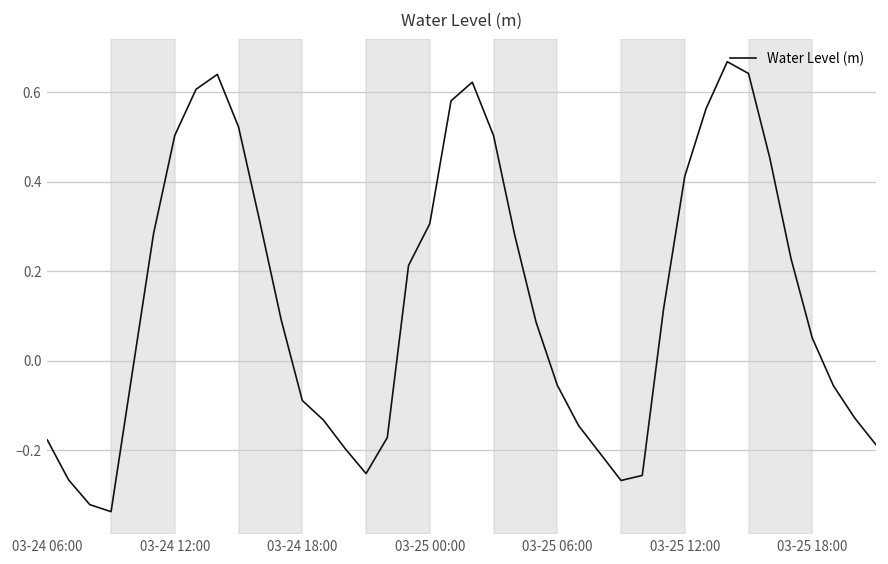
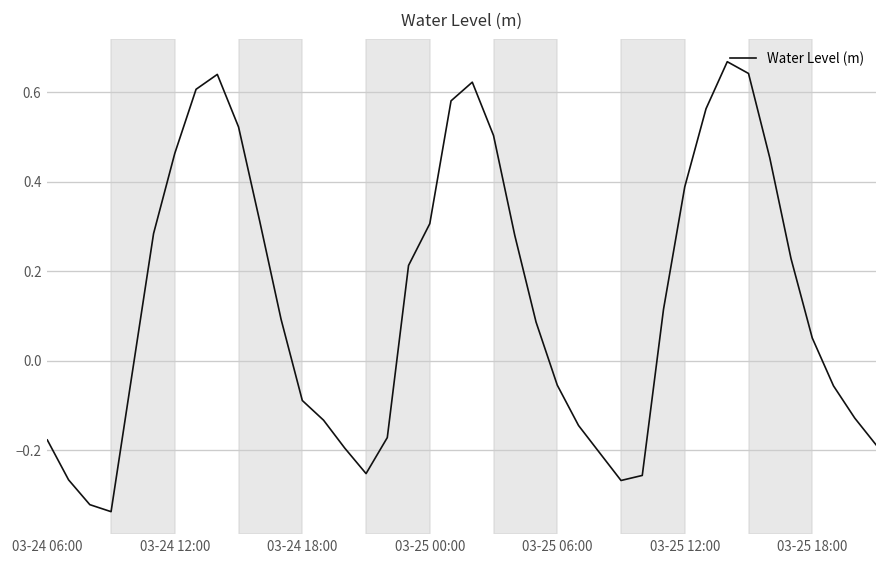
  {
    "03-24 06:00": -0.18,
-   "03-24 12:00": 0.50,
+   "03-24 12:00": 0.46,
    "03-24 18:00": -0.09,
    "03-25 00:00": 0.31,
    "03-25 06:00": -0.05,
-   "03-25 12:00": 0.41,
+   "03-25 12:00": 0.39,
    "03-25 18:00": 0.05
  }
